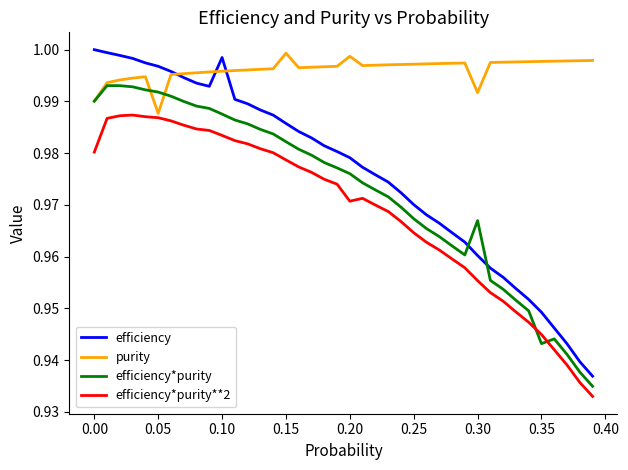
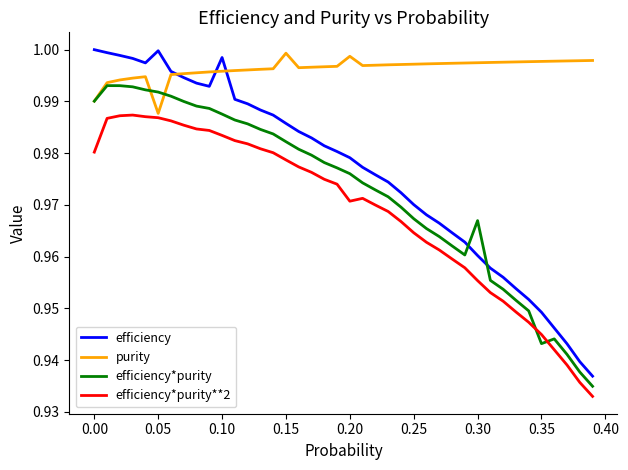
  {
    "efficiency": {
      "0.00": 1.000,
-     "0.05": 0.997,
+     "0.05": 1.000,
      "0.10": 0.998,
      "0.15": 0.986,
      "0.20": 0.979,
      "0.25": 0.970,
      "0.30": 0.960,
      "0.35": 0.949
    },
    "purity": {
      "0.05": 0.988,
      "0.10": 0.996,
      "0.15": 0.999,
      "0.20": 0.999,
      "0.25": 0.997,
-     "0.30": 0.992,
+     "0.30": 0.997,
      "0.35": 0.998
    },
    "efficiency*purity": {
      "0.05": 0.992,
      "0.10": 0.988,
      "0.15": 0.982,
      "0.20": 0.976,
      "0.25": 0.967,
      "0.30": 0.967,
      "0.35": 0.943
    },
    "efficiency*purity**2": {
      "0.00": 0.980,
      "0.05": 0.987,
      "0.10": 0.983,
      "0.15": 0.979,
      "0.20": 0.971,
      "0.25": 0.965,
      "0.30": 0.955,
      "0.35": 0.945
    }
  }
